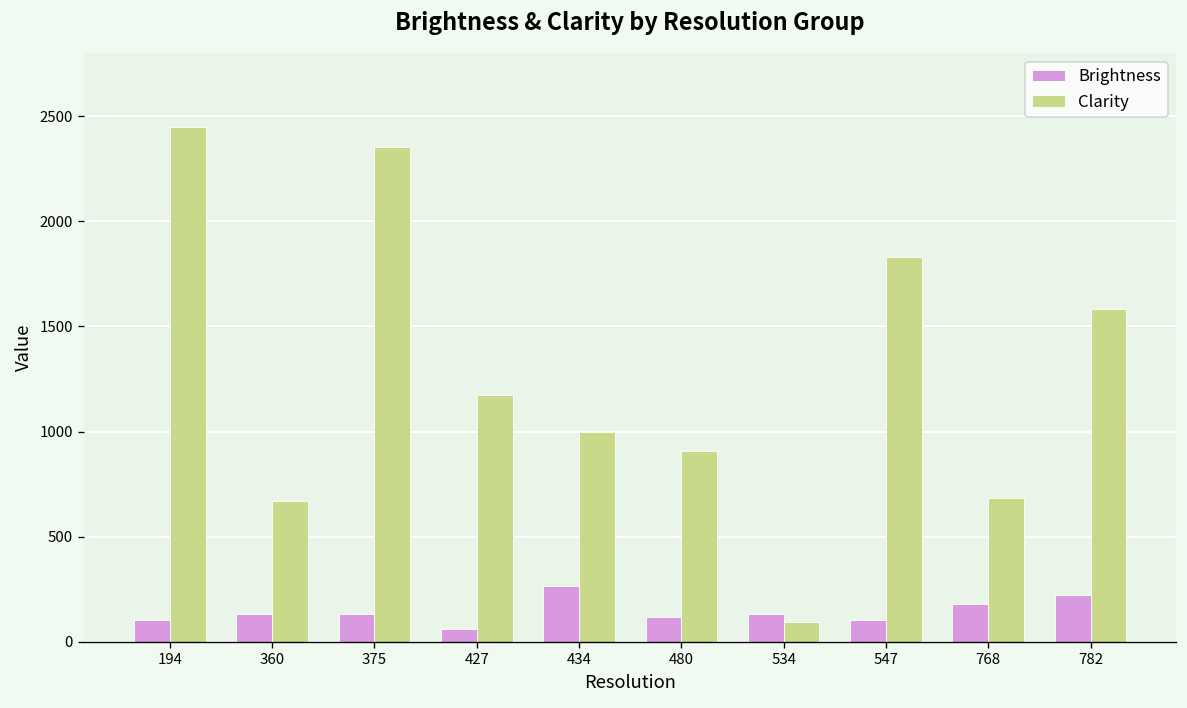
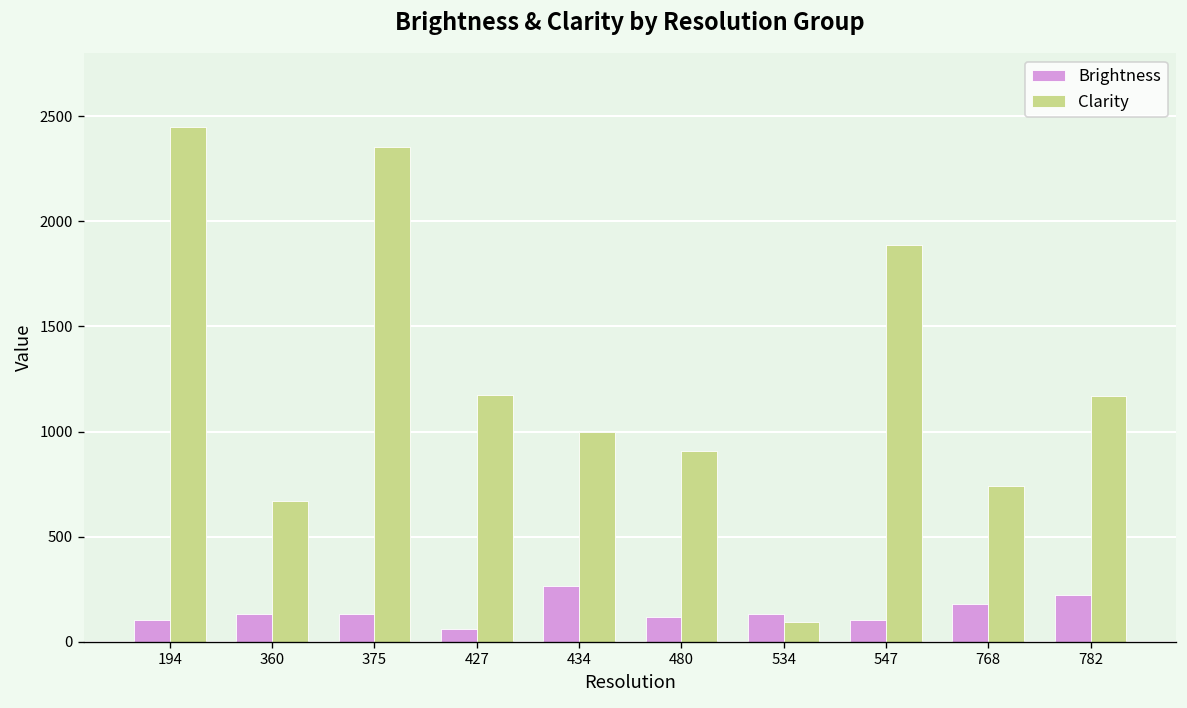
  {
    "Brightness": {
      "194": 110,
      "360": 130,
      "375": 130,
      "427": 60,
      "434": 260,
      "480": 120,
      "534": 130,
      "547": 110,
      "768": 180,
      "782": 220
    },
    "Clarity": {
      "194": 2450,
      "360": 670,
      "375": 2360,
      "427": 1170,
      "434": 1000,
      "480": 910,
      "534": 90,
-     "547": 1830,
-     "768": 680,
-     "782": 1580
+     "547": 1890,
+     "768": 740,
+     "782": 1170
    }
  }
